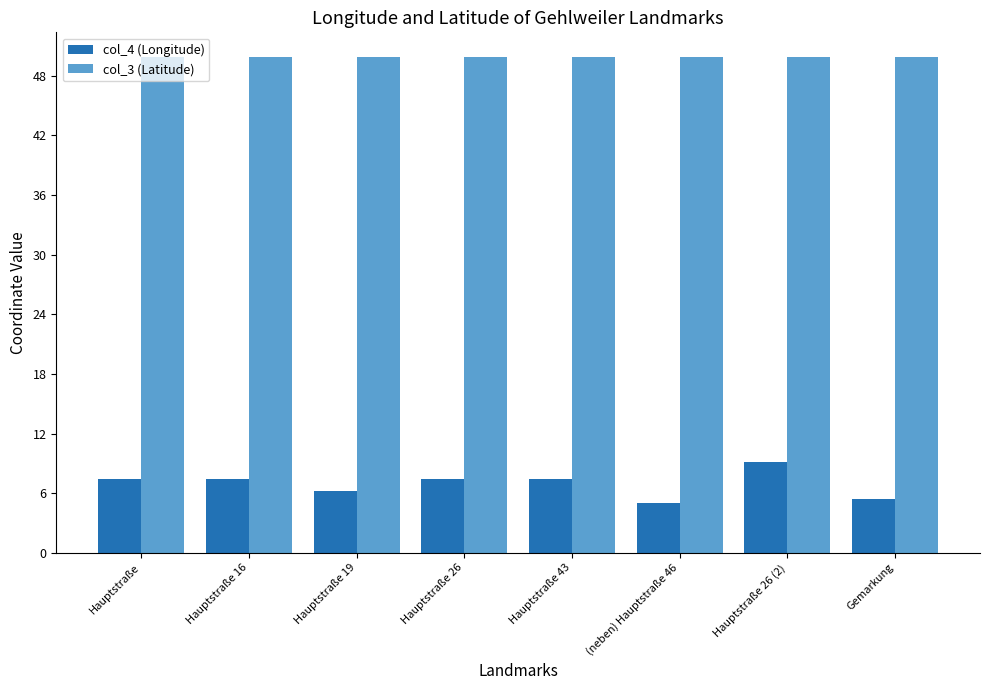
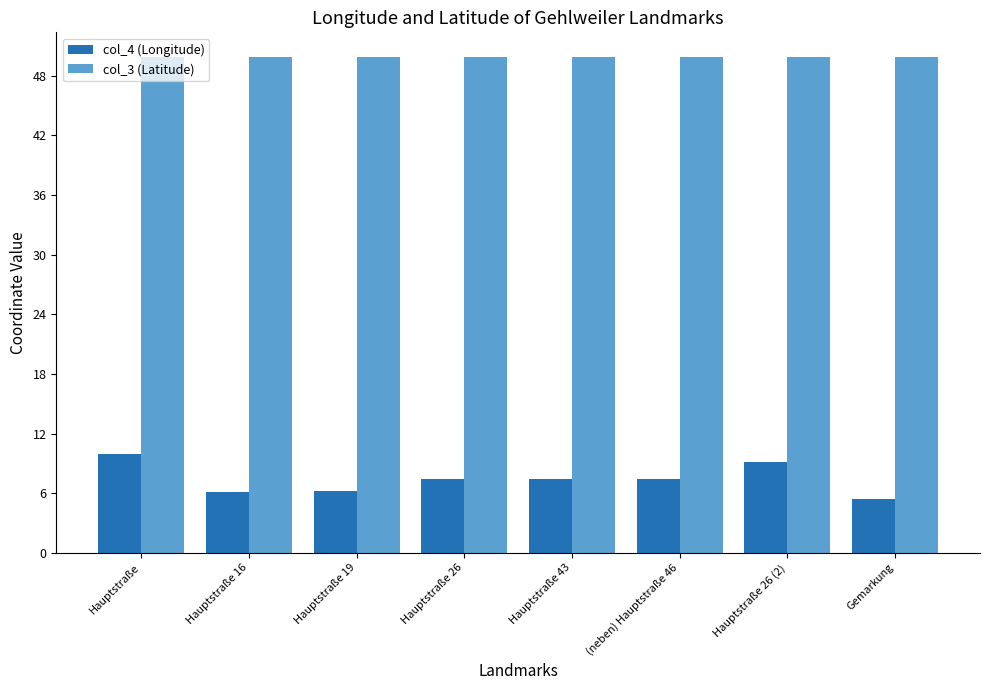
  {
    "col_4 (Longitude)": {
-     "Hauptstraße": 7,
-     "Hauptstraße 16": 7,
+     "Hauptstraße": 10,
+     "Hauptstraße 16": 6,
      "Hauptstraße 19": 6,
      "Hauptstraße 26": 7,
      "Hauptstraße 43": 7,
-     "(neben) Hauptstraße 46": 5,
+     "(neben) Hauptstraße 46": 7,
      "Hauptstraße 26 (2)": 9,
      "Gemarkung": 5
    },
    "col_3 (Latitude)": {
      "Hauptstraße 16": 50,
      "Hauptstraße 19": 50,
      "Hauptstraße 26": 50,
      "Hauptstraße 43": 50,
      "(neben) Hauptstraße 46": 50,
      "Hauptstraße 26 (2)": 50,
      "Gemarkung": 50
    }
  }
